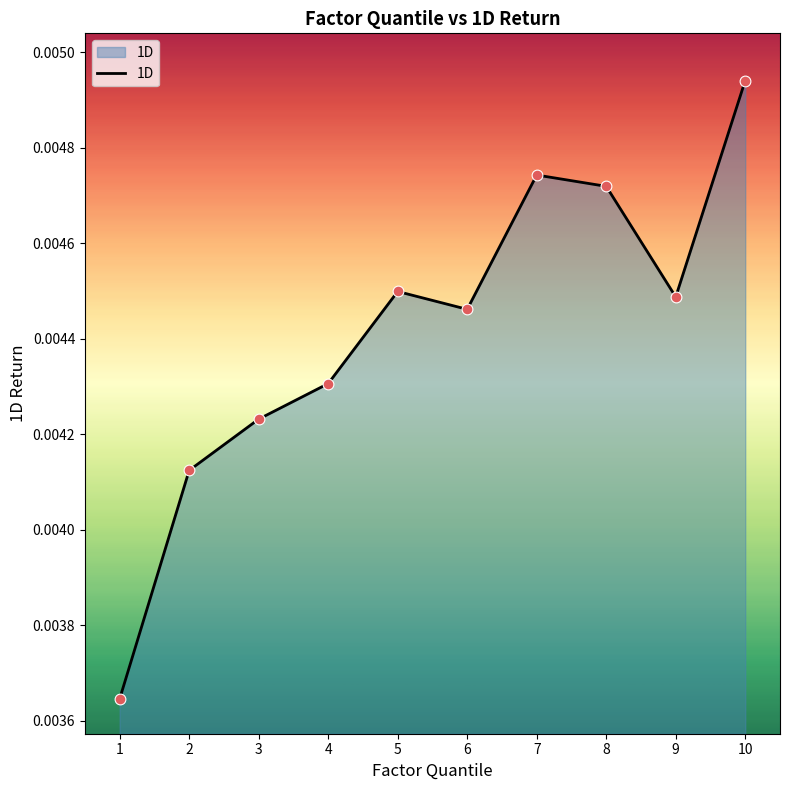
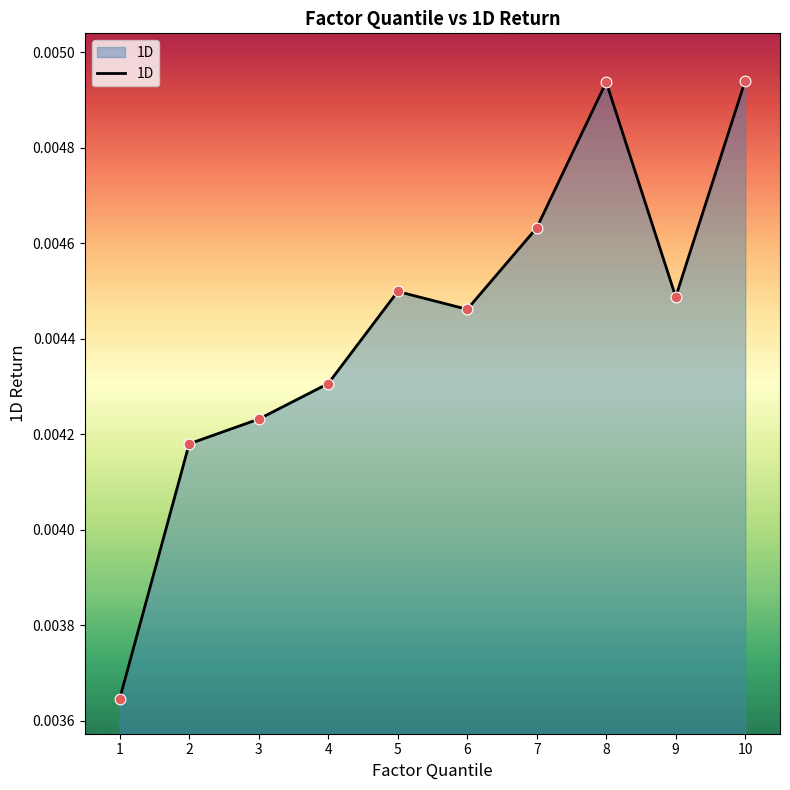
  {
    "1": 0.00365,
-   "2": 0.00412,
+   "2": 0.00418,
    "3": 0.00423,
    "4": 0.00431,
    "5": 0.00450,
    "6": 0.00446,
-   "7": 0.00474,
-   "8": 0.00472,
+   "7": 0.00463,
+   "8": 0.00494,
    "9": 0.00449,
    "10": 0.00494
  }
